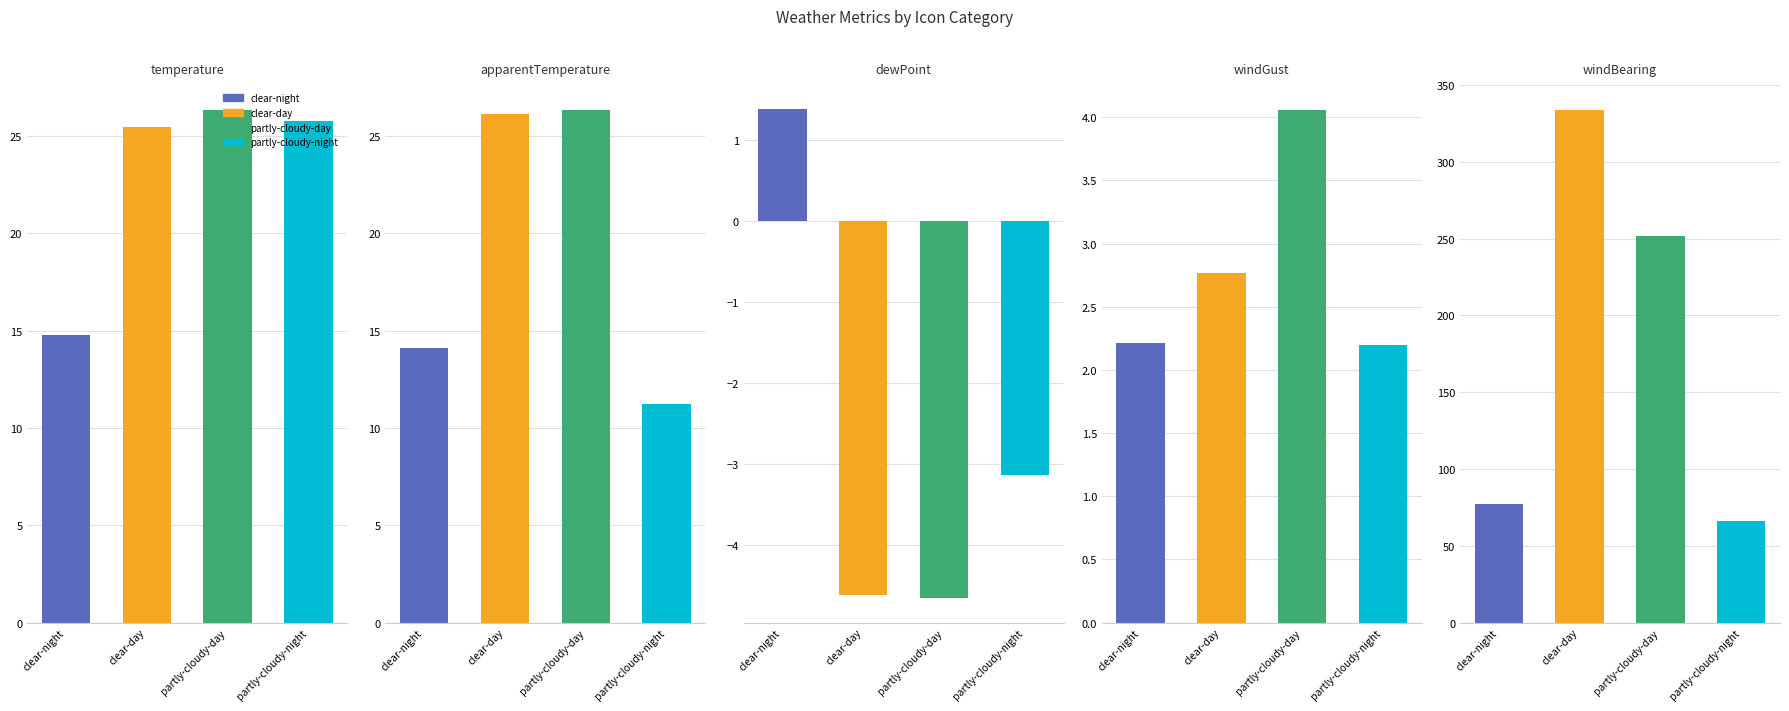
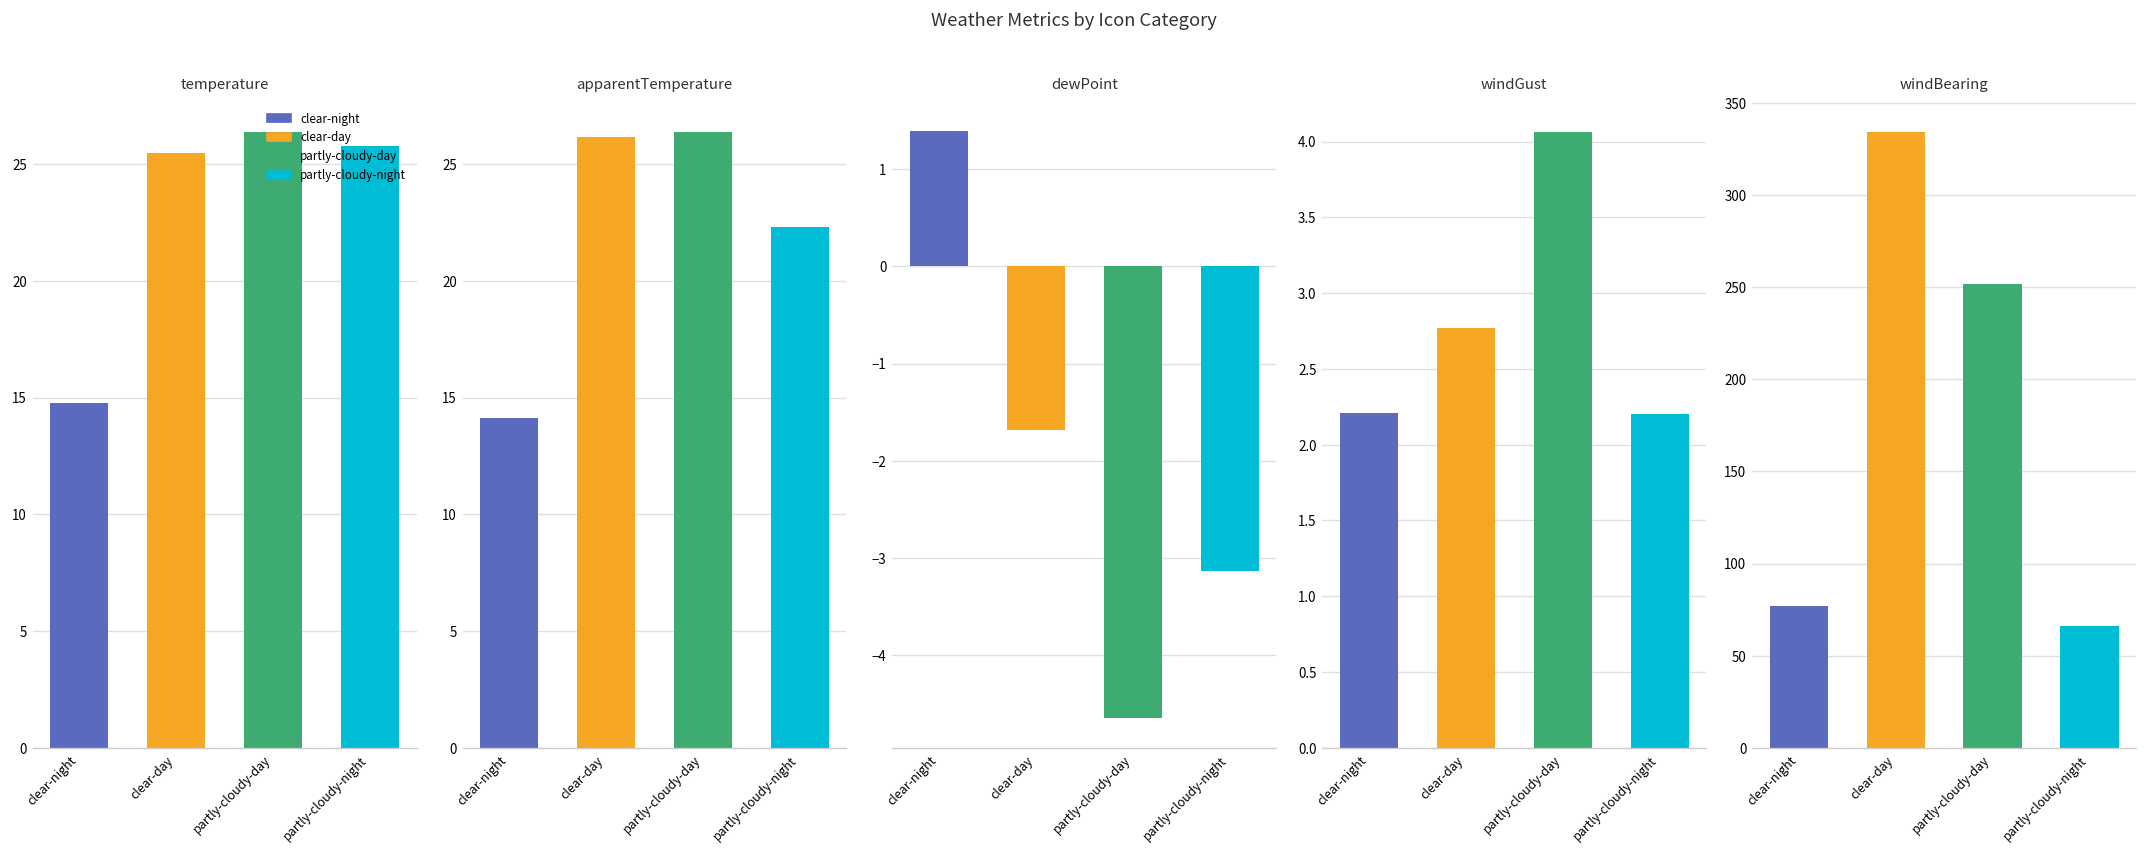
  {
    "temperature": {
      "clear-night": 14.8,
      "clear-day": 25.5,
      "partly-cloudy-day": 26.4,
      "partly-cloudy-night": 25.8
    },
    "apparentTemperature": {
      "clear-night": 14.1,
      "clear-day": 26.2,
      "partly-cloudy-day": 26.4,
-     "partly-cloudy-night": 11.2
+     "partly-cloudy-night": 22.3
    },
    "dewPoint": {
      "clear-night": 1.4,
-     "clear-day": -4.6,
+     "clear-day": -1.7,
      "partly-cloudy-day": -4.7,
      "partly-cloudy-night": -3.1
    },
    "windGust": {
      "clear-night": 2.21,
      "clear-day": 2.77,
      "partly-cloudy-day": 4.06,
      "partly-cloudy-night": 2.20
    },
    "windBearing": {
      "clear-night": 77,
      "clear-day": 334,
      "partly-cloudy-day": 252,
      "partly-cloudy-night": 66
    }
  }
